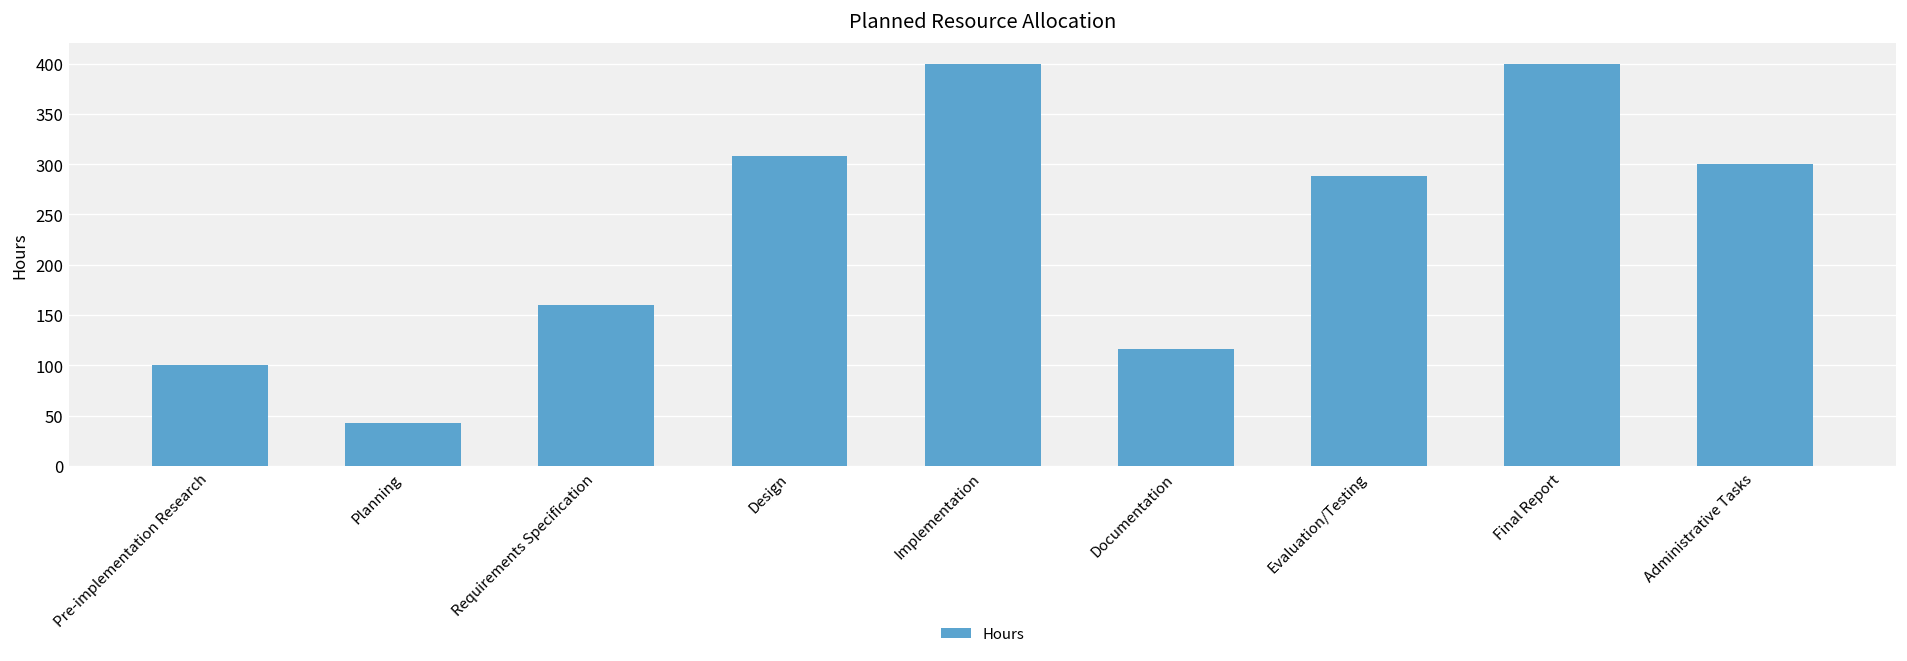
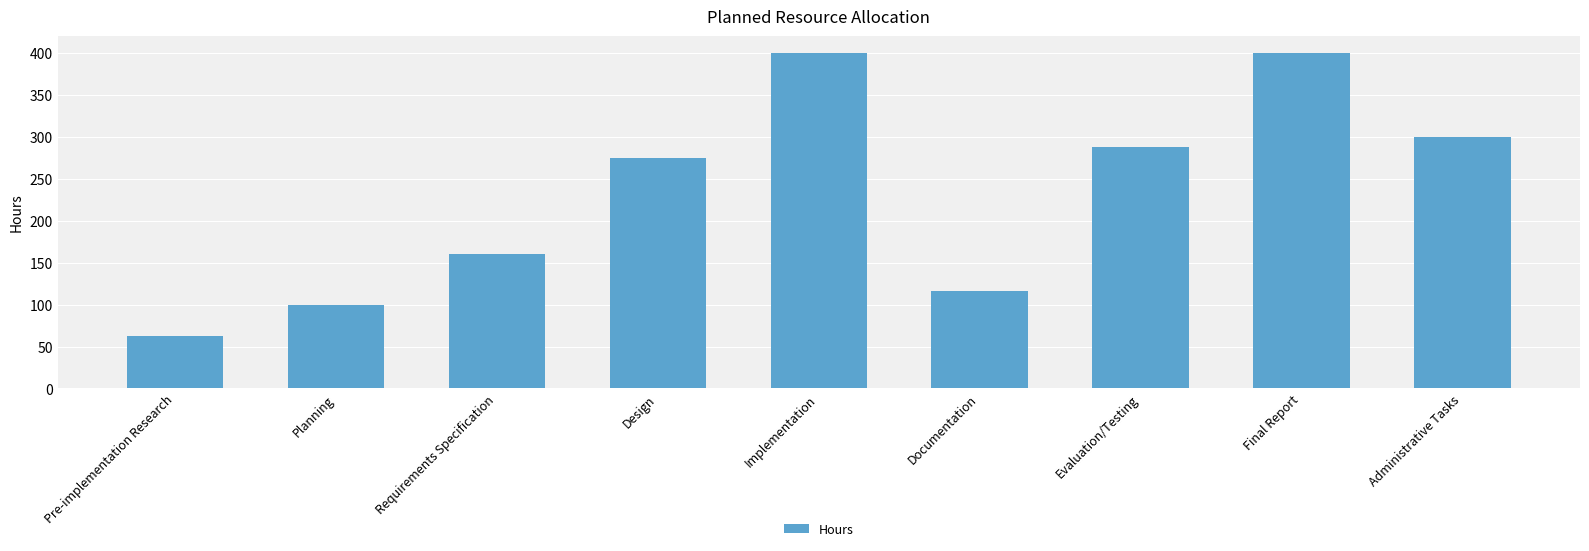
  {
-   "Pre-implementation Research": 100,
-   "Planning": 40,
+   "Pre-implementation Research": 60,
+   "Planning": 100,
    "Requirements Specification": 160,
-   "Design": 310,
+   "Design": 280,
    "Implementation": 400,
    "Documentation": 120,
    "Evaluation/Testing": 290,
    "Final Report": 400,
    "Administrative Tasks": 300
  }
